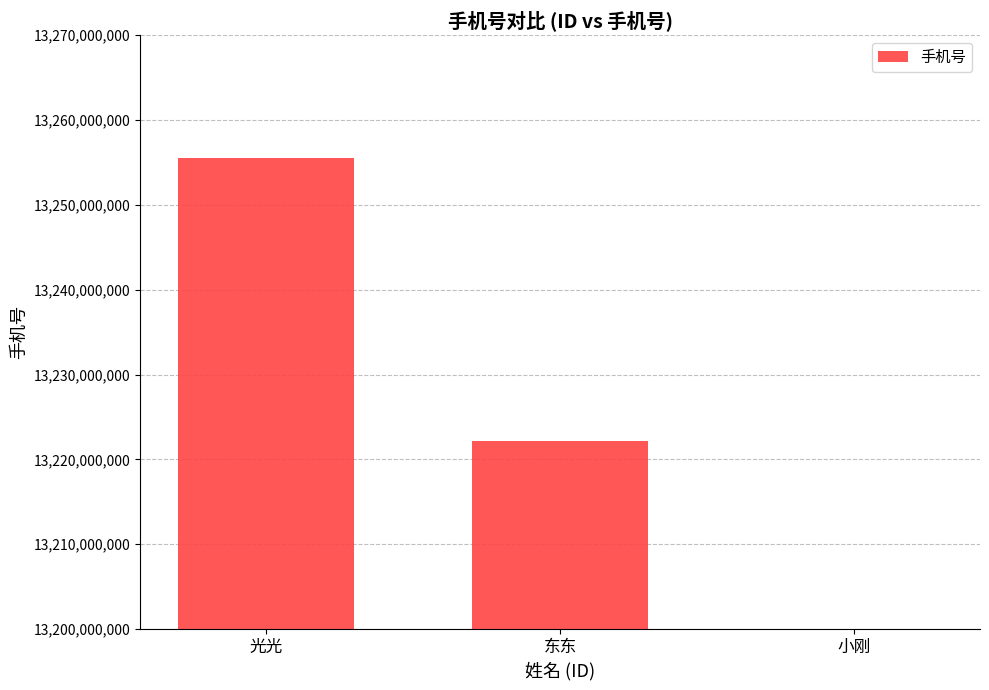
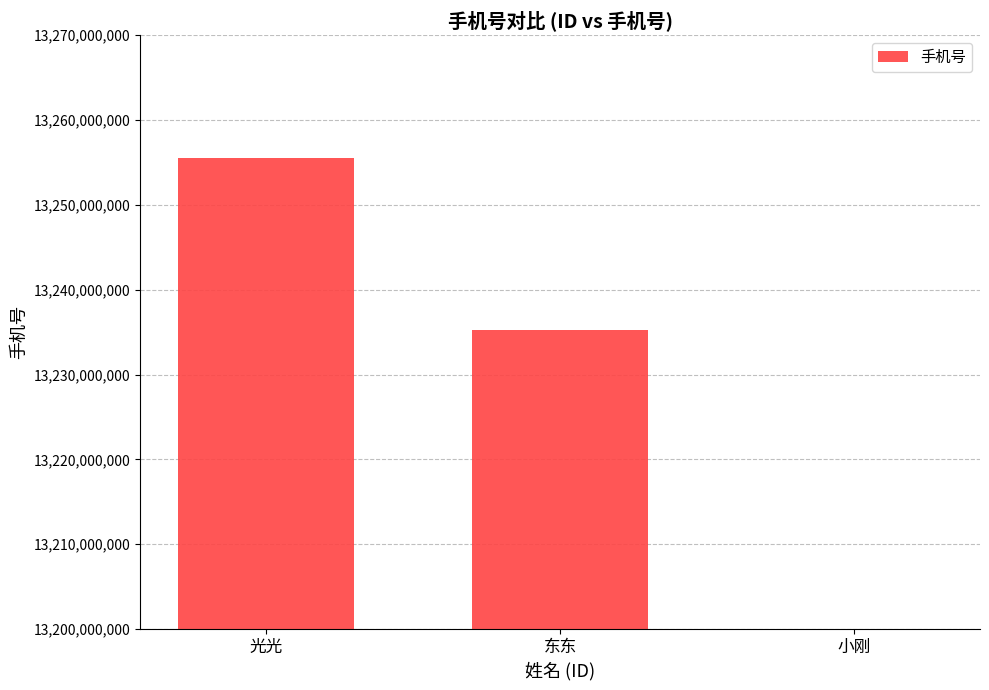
  {
    "光光": "13,256,000,000",
-   "东东": "13,222,000,000",
+   "东东": "13,235,000,000",
    "小刚": "13,200,000,000"
  }
